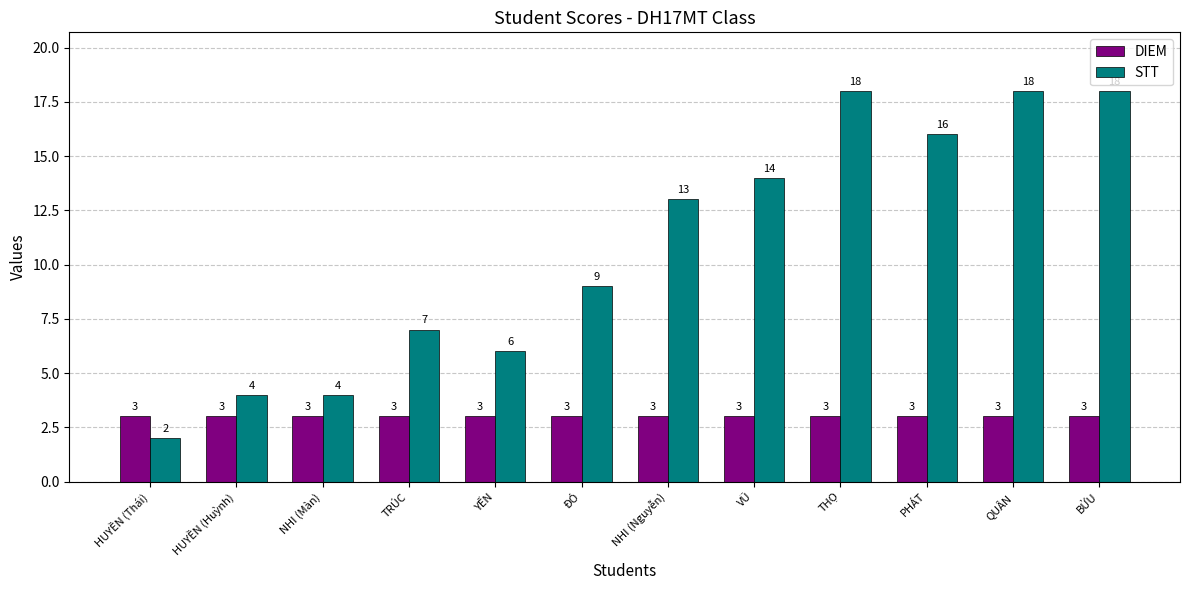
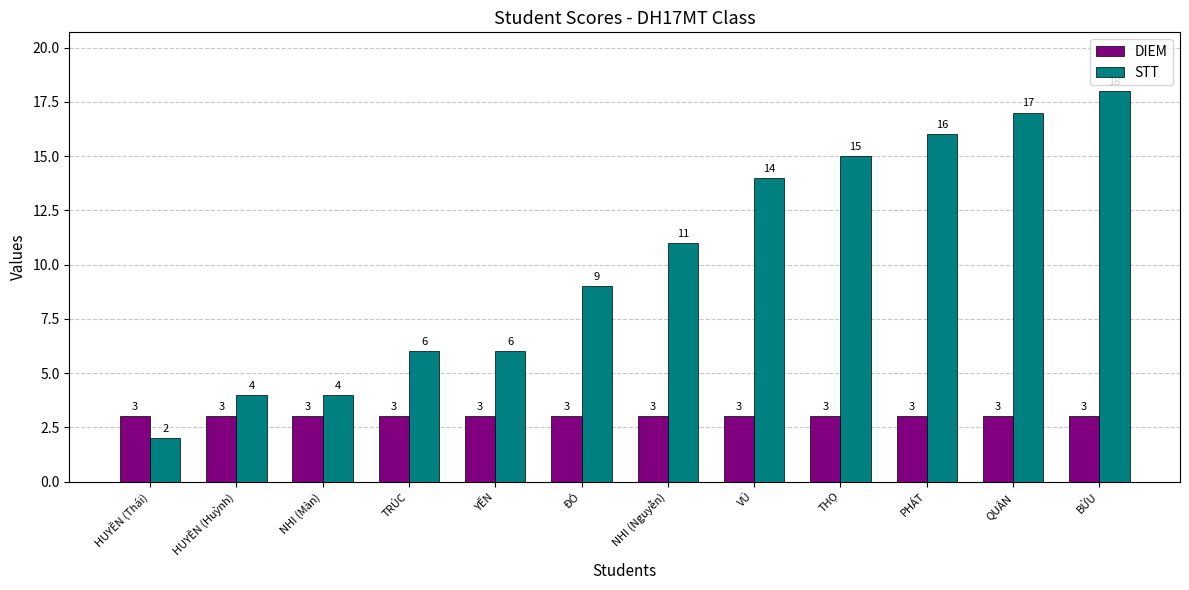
  {
    "DIEM": {
      "HUYỀN (Thái)": 3,
      "HUYỀN (Huỳnh)": 3,
      "NHI (Màn)": 3,
      "TRÚC": 3,
      "YẾN": 3,
      "ĐÓ": 3,
      "NHI (Nguyễn)": 3,
      "VŨ": 3,
      "THỌ": 3,
      "PHÁT": 3,
      "QUÂN": 3,
      "BỬU": 3
    },
    "STT": {
      "HUYỀN (Thái)": 2,
      "HUYỀN (Huỳnh)": 4,
      "NHI (Màn)": 4,
-     "TRÚC": 7,
+     "TRÚC": 6,
      "YẾN": 6,
      "ĐÓ": 9,
-     "NHI (Nguyễn)": 13,
+     "NHI (Nguyễn)": 11,
      "VŨ": 14,
-     "THỌ": 18,
+     "THỌ": 15,
      "PHÁT": 16,
-     "QUÂN": 18
+     "QUÂN": 17
    }
  }
